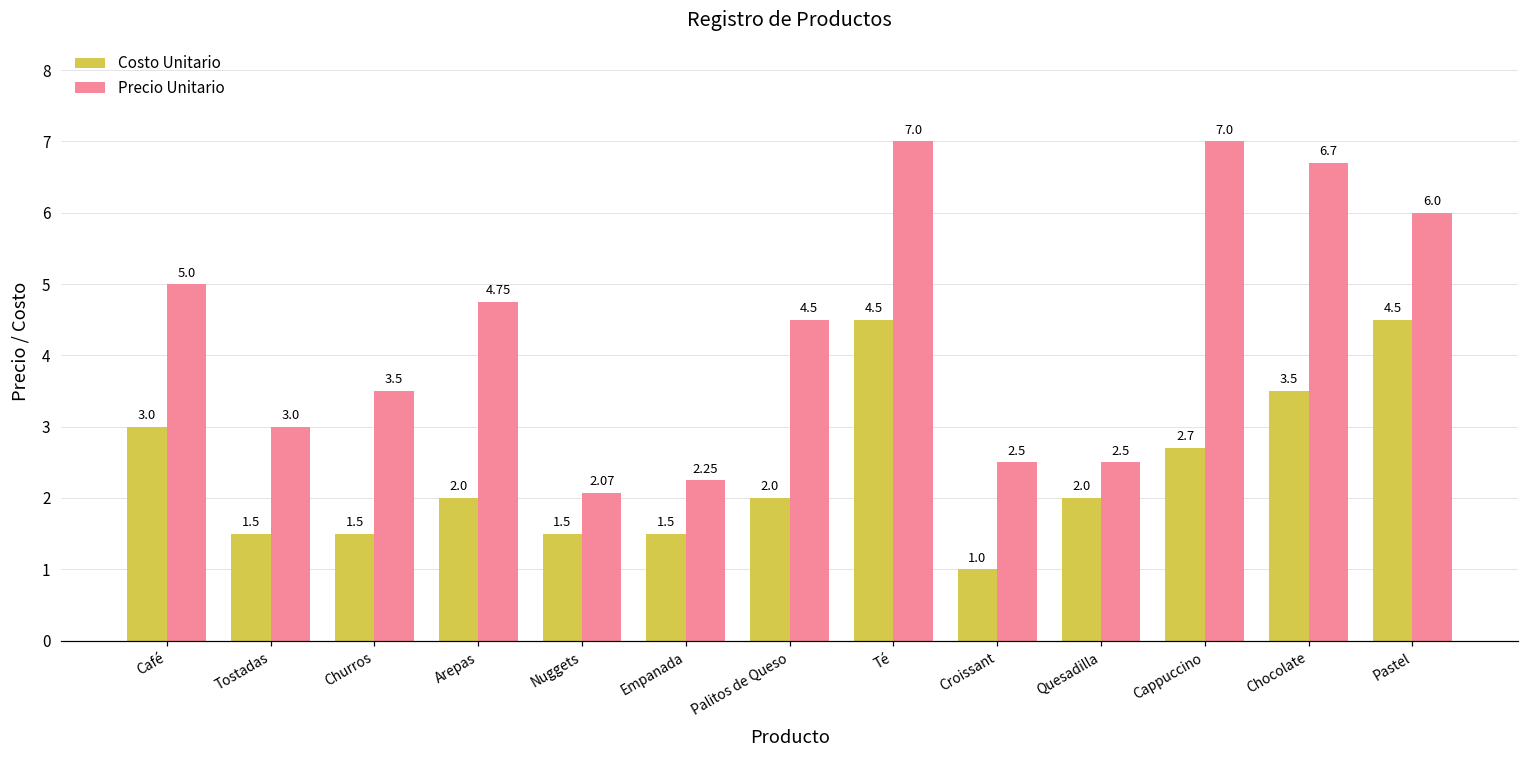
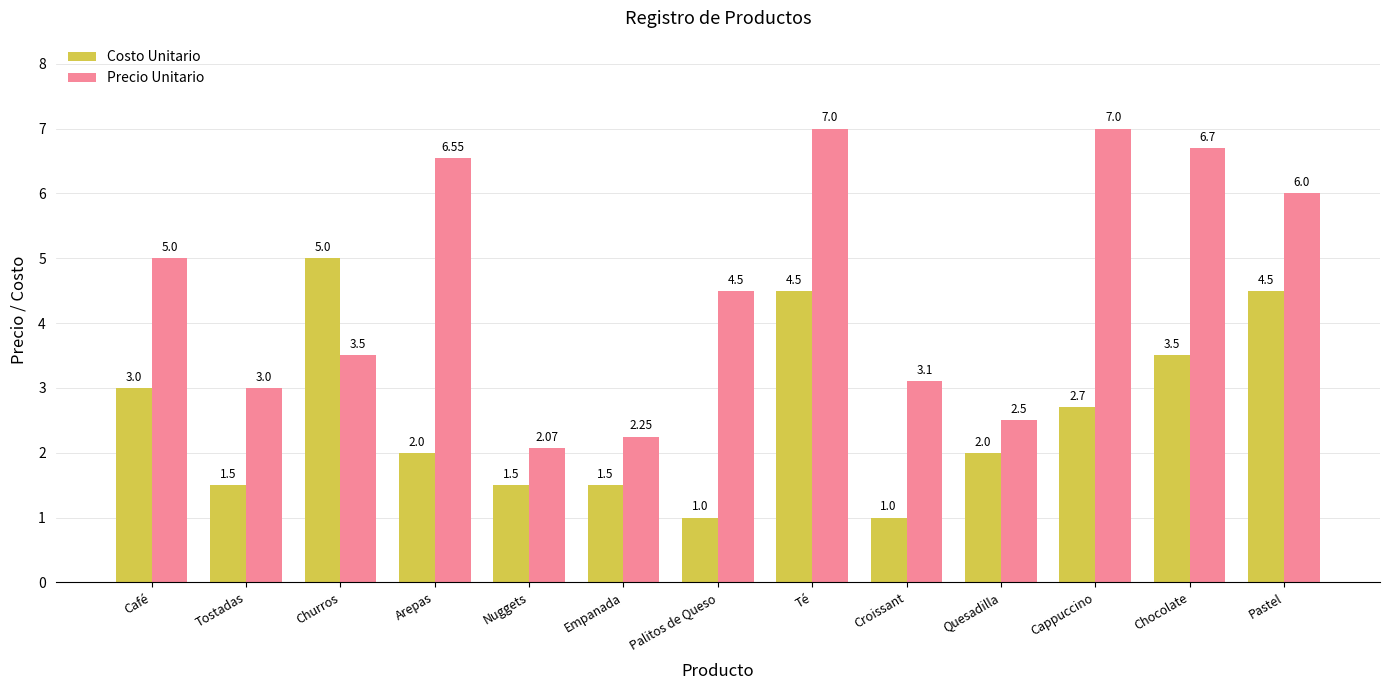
  {
    "Costo Unitario": {
      "Café": 3.0,
      "Tostadas": 1.5,
-     "Churros": 1.5,
+     "Churros": 5.0,
      "Arepas": 2.0,
      "Nuggets": 1.5,
      "Empanada": 1.5,
-     "Palitos de Queso": 2.0,
+     "Palitos de Queso": 1.0,
      "Té": 4.5,
      "Croissant": 1.0,
      "Quesadilla": 2.0,
      "Cappuccino": 2.7,
      "Chocolate": 3.5,
      "Pastel": 4.5
    },
    "Precio Unitario": {
      "Café": 5.0,
      "Tostadas": 3.0,
      "Churros": 3.5,
-     "Arepas": 4.75,
+     "Arepas": 6.55,
      "Nuggets": 2.07,
      "Empanada": 2.25,
      "Palitos de Queso": 4.5,
      "Té": 7.0,
-     "Croissant": 2.5,
+     "Croissant": 3.1,
      "Quesadilla": 2.5,
      "Cappuccino": 7.0,
      "Chocolate": 6.7,
      "Pastel": 6.0
    }
  }
